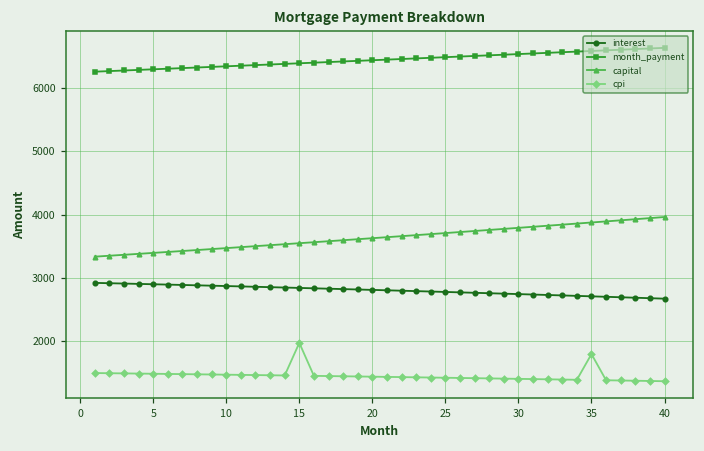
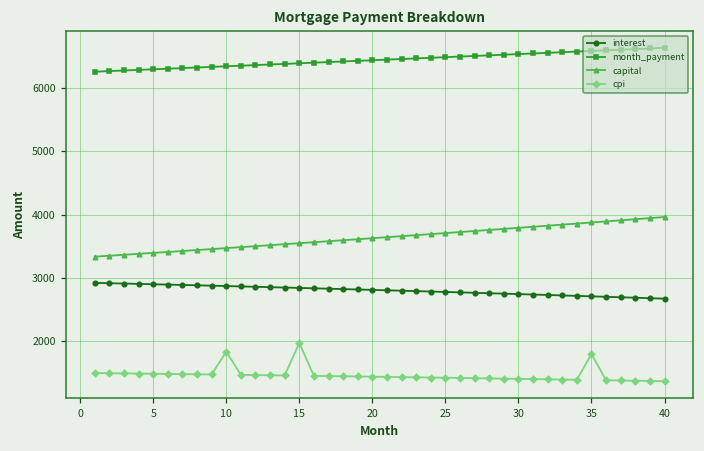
  {
    "cpi": {
      "5": 1500,
-     "10": 1500,
+     "10": 1800,
      "15": 2000,
      "20": 1400,
      "25": 1400,
      "30": 1400,
      "35": 1800,
      "40": 1400
    }
  }
